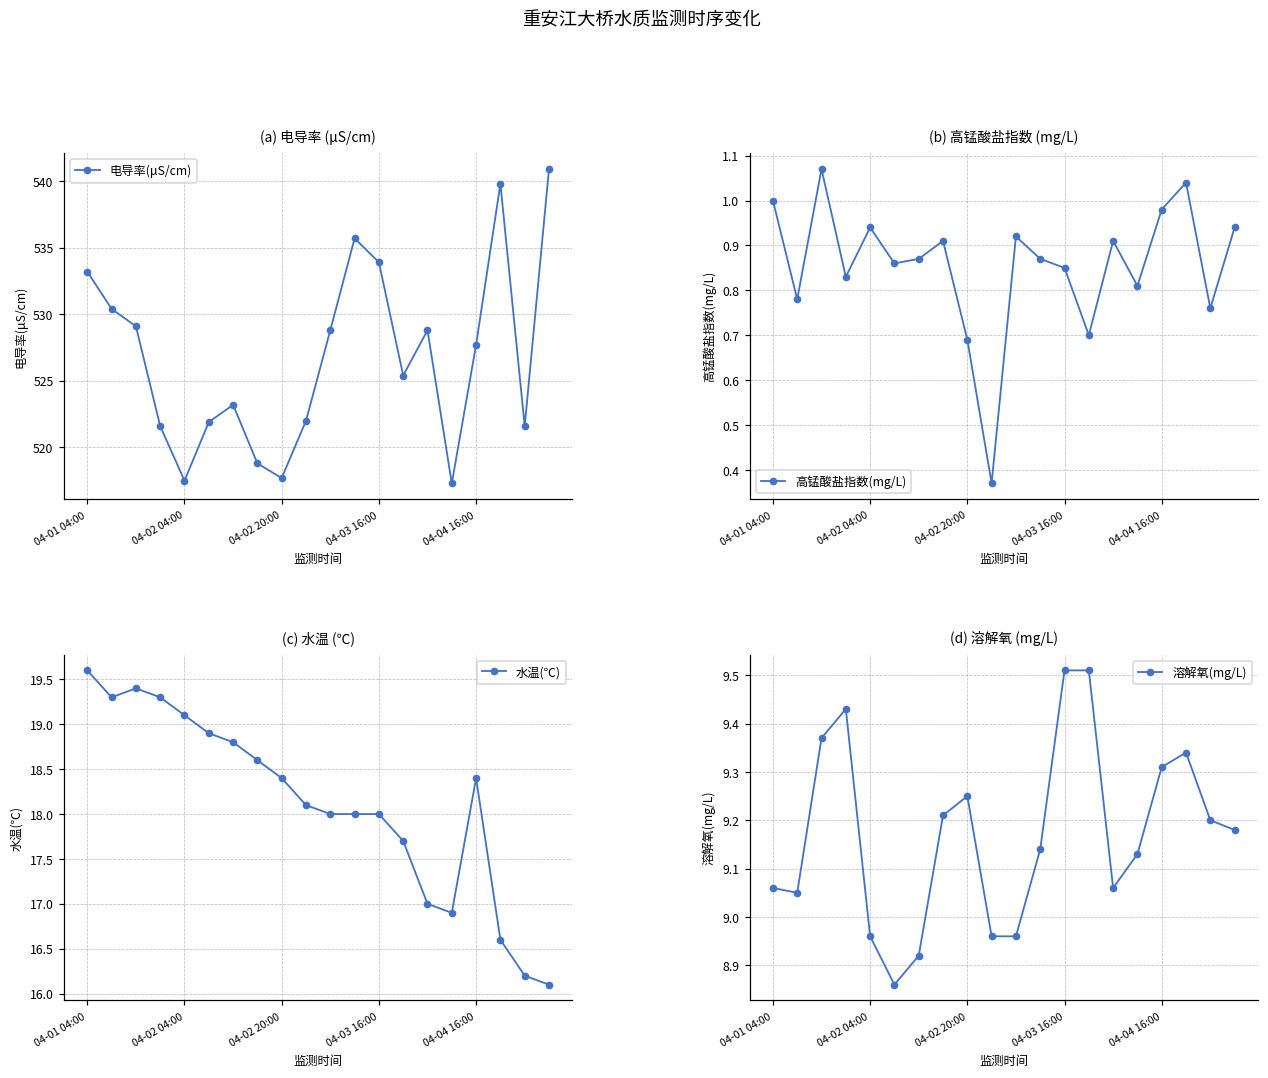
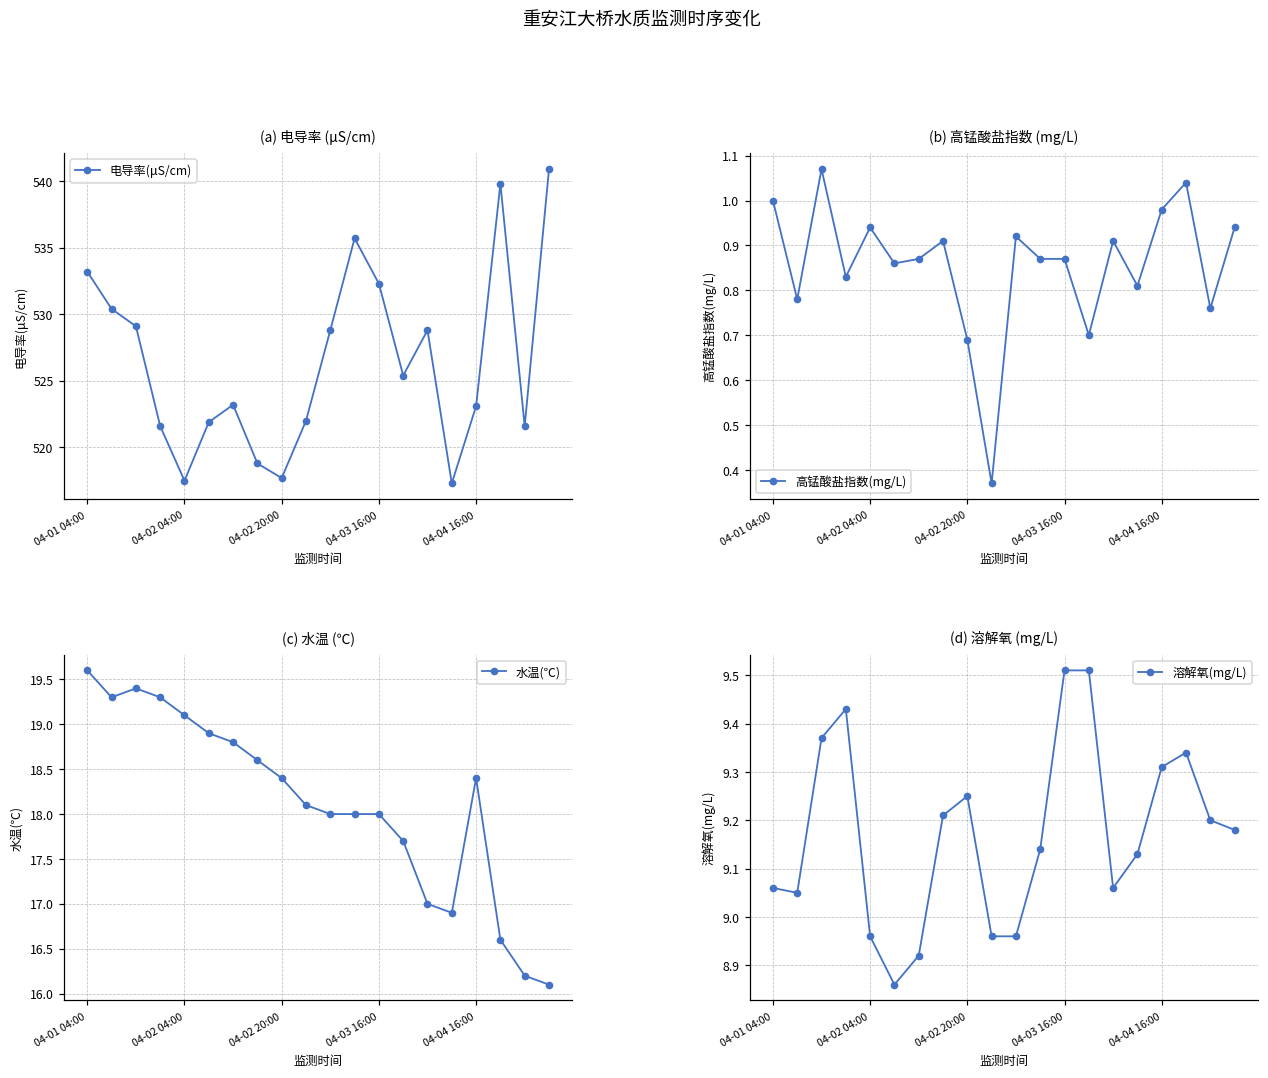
  {
    "(a) 电导率 (μS/cm)": {
      "04-01 04:00": 533.2,
      "04-02 04:00": 517.5,
      "04-02 20:00": 517.7,
-     "04-03 16:00": 533.9,
-     "04-04 16:00": 527.7
+     "04-03 16:00": 532.3,
+     "04-04 16:00": 523.1
    },
    "(b) 高锰酸盐指数 (mg/L)": {
      "04-01 04:00": 1.00,
      "04-02 04:00": 0.94,
      "04-02 20:00": 0.69,
-     "04-03 16:00": 0.85,
+     "04-03 16:00": 0.87,
      "04-04 16:00": 0.98
    },
    "(c) 水温 (℃)": {
      "04-01 04:00": 19.6,
      "04-02 04:00": 19.1,
      "04-02 20:00": 18.4,
      "04-03 16:00": 18.0,
      "04-04 16:00": 18.4
    },
    "(d) 溶解氧 (mg/L)": {
      "04-01 04:00": 9.06,
      "04-02 04:00": 8.96,
      "04-02 20:00": 9.25,
      "04-03 16:00": 9.51,
      "04-04 16:00": 9.31
    }
  }
